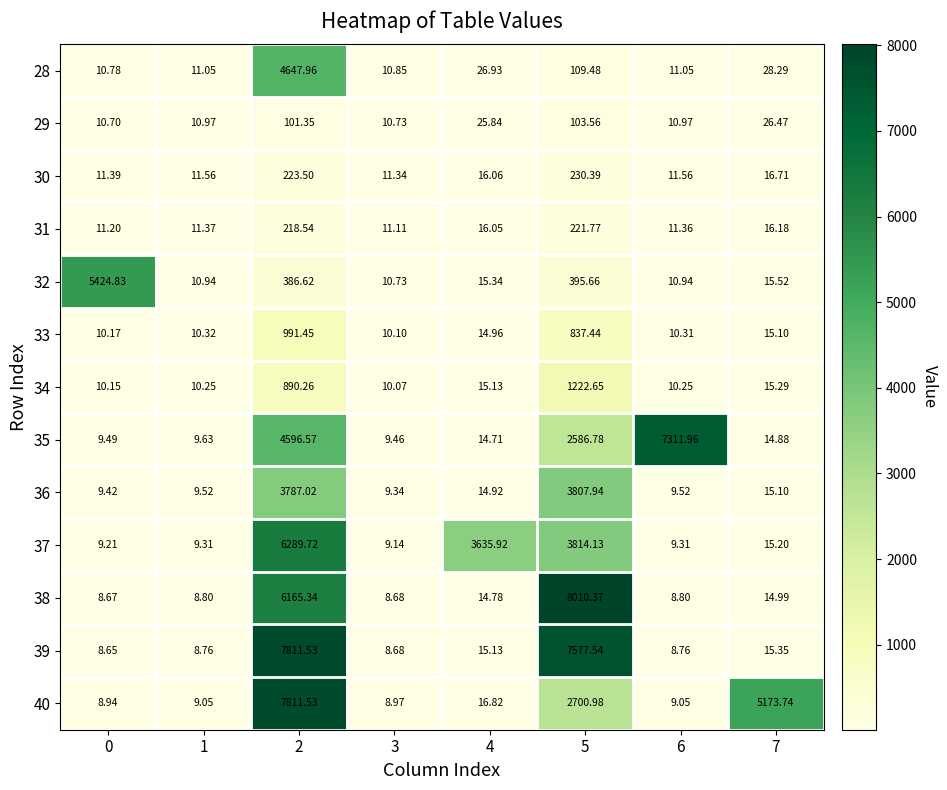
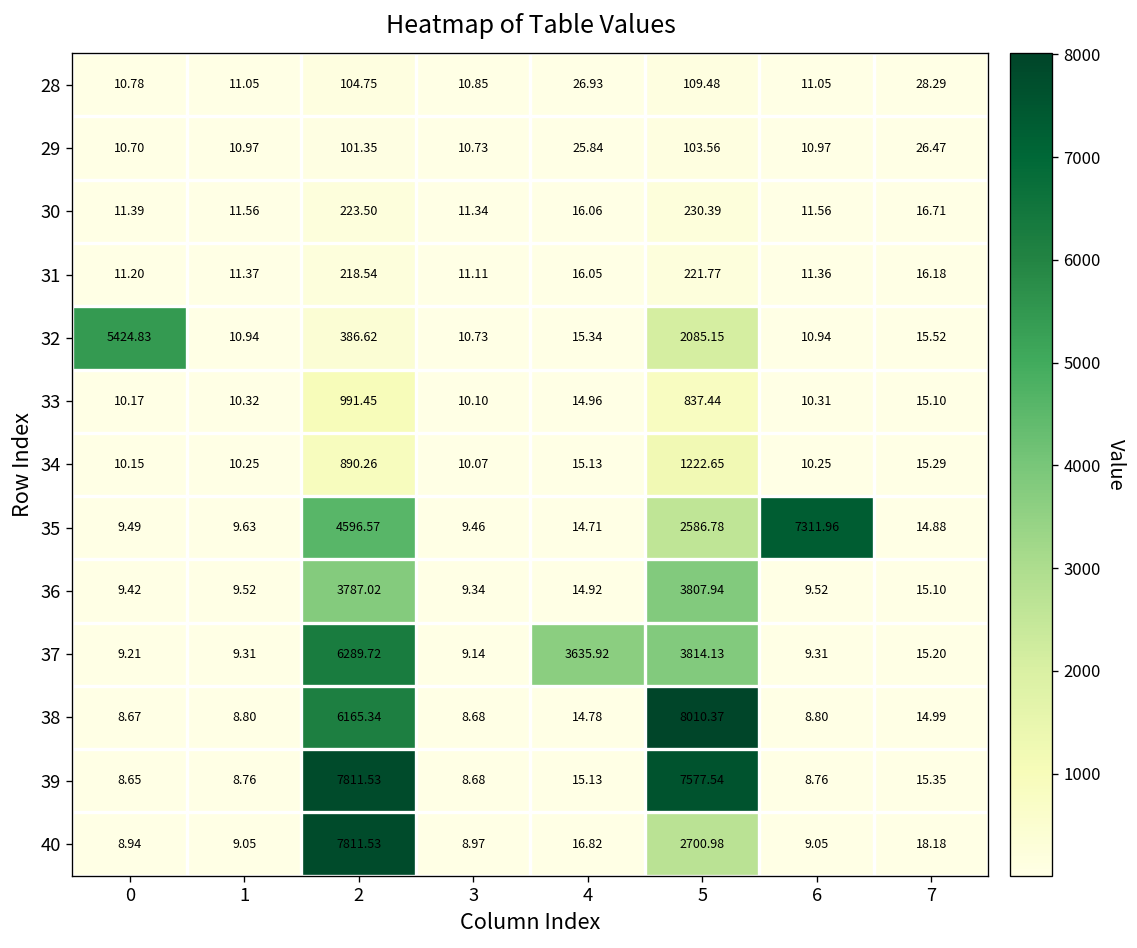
  {
    "28": {
      "0": 10.78,
      "1": 11.05,
-     "2": 4647.96,
+     "2": 104.75,
      "3": 10.85,
      "4": 26.93,
      "5": 109.48,
      "6": 11.05,
      "7": 28.29
    },
    "29": {
      "0": 10.70,
      "1": 10.97,
      "2": 101.35,
      "3": 10.73,
      "4": 25.84,
      "5": 103.56,
      "6": 10.97,
      "7": 26.47
    },
    "30": {
      "0": 11.39,
      "1": 11.56,
      "2": 223.50,
      "3": 11.34,
      "4": 16.06,
      "5": 230.39,
      "6": 11.56,
      "7": 16.71
    },
    "31": {
      "0": 11.20,
      "1": 11.37,
      "2": 218.54,
      "3": 11.11,
      "4": 16.05,
      "5": 221.77,
      "6": 11.36,
      "7": 16.18
    },
    "32": {
      "0": 5424.83,
      "1": 10.94,
      "2": 386.62,
      "3": 10.73,
      "4": 15.34,
-     "5": 395.66,
+     "5": 2085.15,
      "6": 10.94,
      "7": 15.52
    },
    "33": {
      "0": 10.17,
      "1": 10.32,
      "2": 991.45,
      "3": 10.10,
      "4": 14.96,
      "5": 837.44,
      "6": 10.31,
      "7": 15.10
    },
    "34": {
      "0": 10.15,
      "1": 10.25,
      "2": 890.26,
      "3": 10.07,
      "4": 15.13,
      "5": 1222.65,
      "6": 10.25,
      "7": 15.29
    },
    "35": {
      "0": 9.49,
      "1": 9.63,
      "2": 4596.57,
      "3": 9.46,
      "4": 14.71,
      "5": 2586.78,
      "6": 7311.96,
      "7": 14.88
    },
    "36": {
      "0": 9.42,
      "1": 9.52,
      "2": 3787.02,
      "3": 9.34,
      "4": 14.92,
      "5": 3807.94,
      "6": 9.52,
      "7": 15.10
    },
    "37": {
      "0": 9.21,
      "1": 9.31,
      "2": 6289.72,
      "3": 9.14,
      "4": 3635.92,
      "5": 3814.13,
      "6": 9.31,
      "7": 15.20
    },
    "38": {
      "0": 8.67,
      "1": 8.80,
      "2": 6165.34,
      "3": 8.68,
      "4": 14.78,
      "5": 8010.37,
      "6": 8.80,
      "7": 14.99
    },
    "39": {
      "0": 8.65,
      "1": 8.76,
      "2": 7811.53,
      "3": 8.68,
      "4": 15.13,
      "5": 7577.54,
      "6": 8.76,
      "7": 15.35
    },
    "40": {
      "0": 8.94,
      "1": 9.05,
      "2": 7811.53,
      "3": 8.97,
      "4": 16.82,
      "5": 2700.98,
      "6": 9.05,
-     "7": 5173.74
+     "7": 18.18
    }
  }
